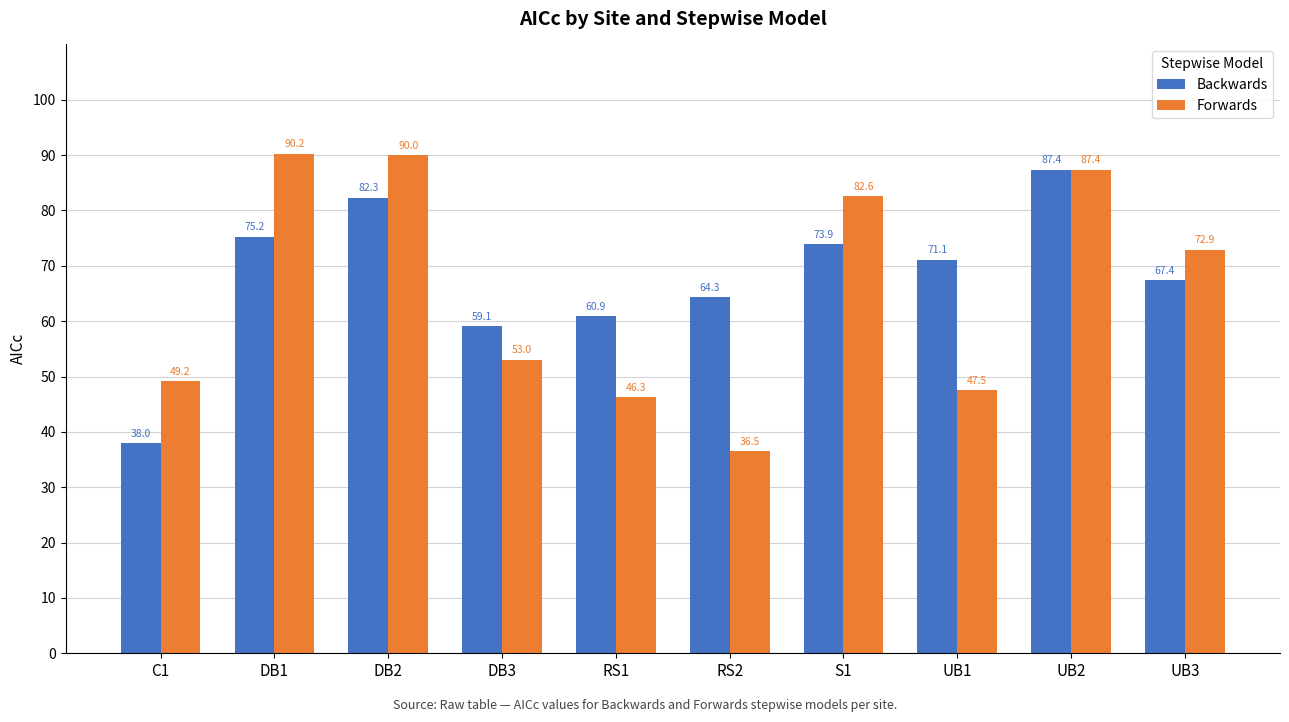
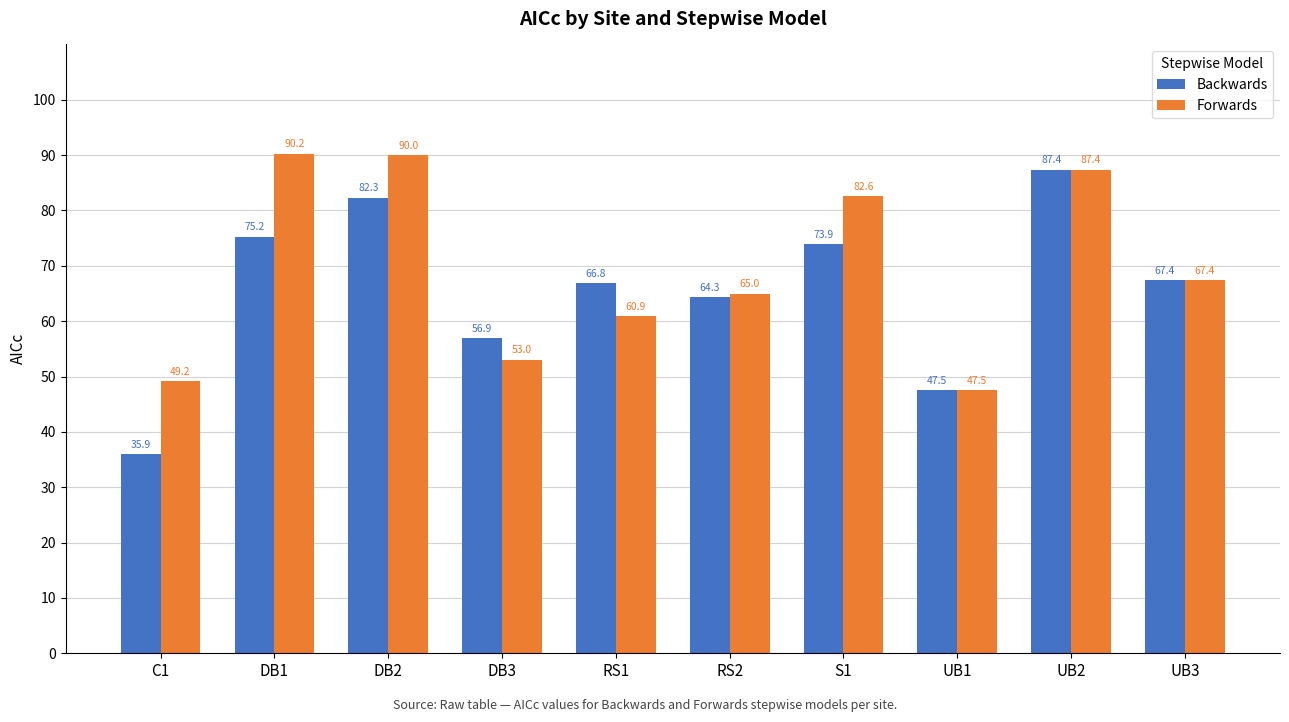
  {
    "Backwards": {
-     "C1": 38.0,
+     "C1": 35.9,
      "DB1": 75.2,
      "DB2": 82.3,
-     "DB3": 59.1,
-     "RS1": 60.9,
+     "DB3": 56.9,
+     "RS1": 66.8,
      "RS2": 64.3,
      "S1": 73.9,
-     "UB1": 71.1,
+     "UB1": 47.5,
      "UB2": 87.4,
      "UB3": 67.4
    },
    "Forwards": {
      "C1": 49.2,
      "DB1": 90.2,
      "DB2": 90.0,
      "DB3": 53.0,
-     "RS1": 46.3,
-     "RS2": 36.5,
+     "RS1": 60.9,
+     "RS2": 65.0,
      "S1": 82.6,
      "UB1": 47.5,
      "UB2": 87.4,
-     "UB3": 72.9
+     "UB3": 67.4
    }
  }
